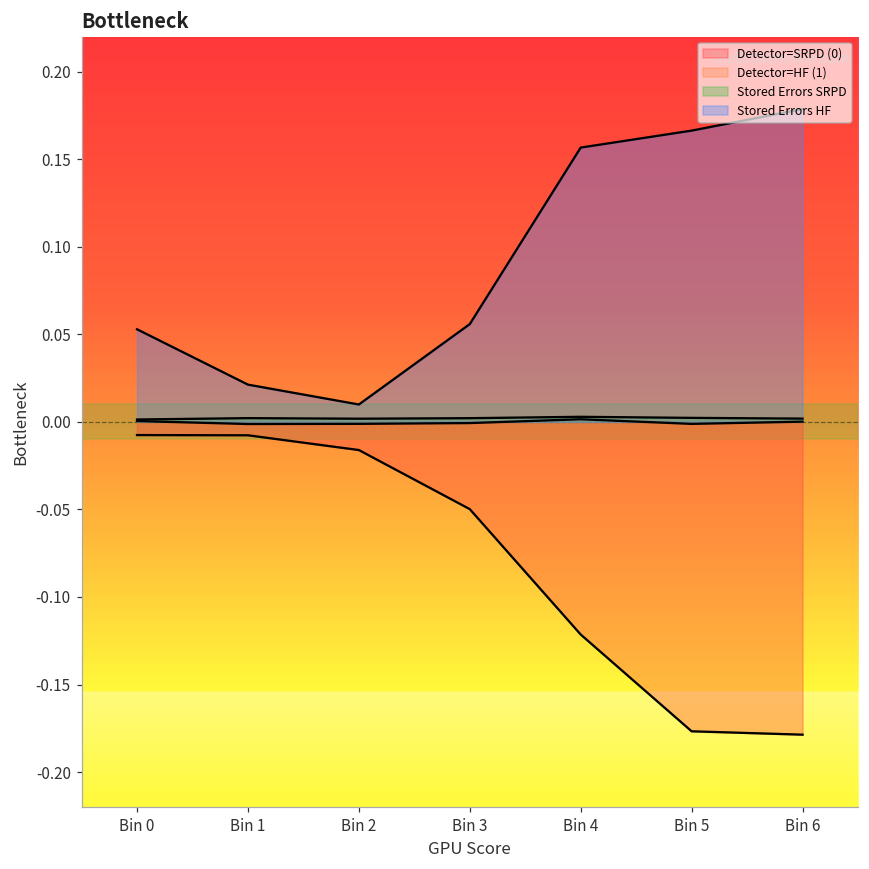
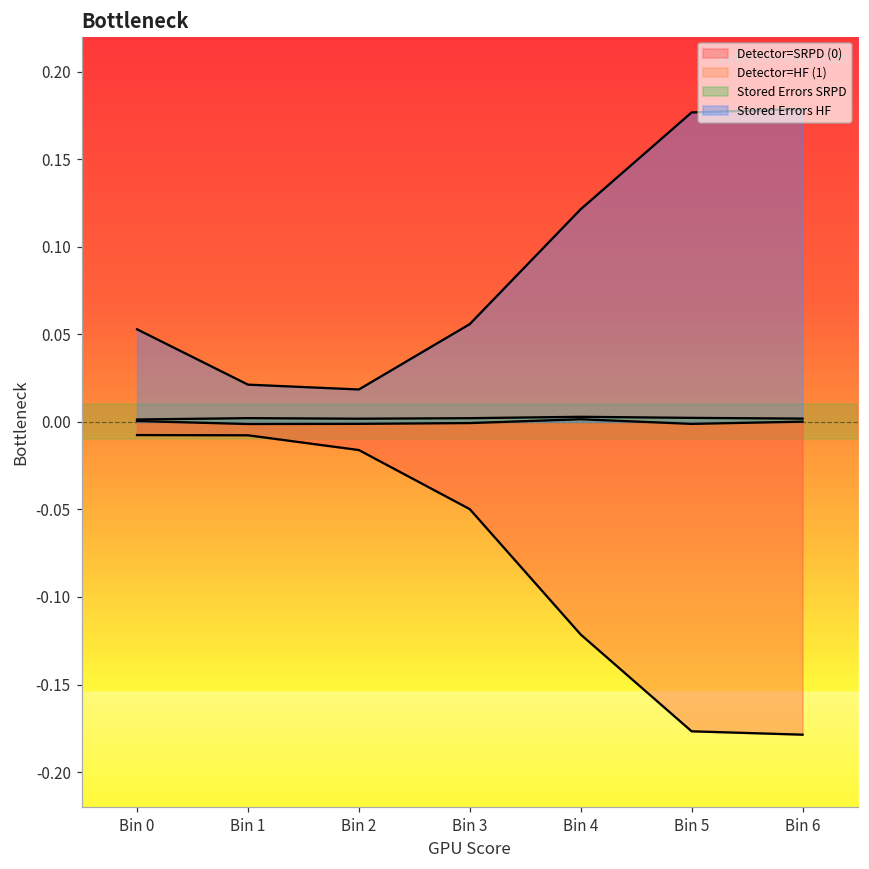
  {
    "Stored Errors SRPD": {
      "Bin 1": 0.002,
      "Bin 2": 0.002,
      "Bin 3": 0.002,
      "Bin 5": 0.002,
      "Bin 6": 0.002
    },
    "Stored Errors HF": {
      "Bin 0": 0.053,
      "Bin 1": 0.021,
-     "Bin 2": 0.010,
+     "Bin 2": 0.019,
      "Bin 3": 0.056,
-     "Bin 4": 0.157,
-     "Bin 5": 0.166
+     "Bin 4": 0.121,
+     "Bin 5": 0.177
    }
  }
